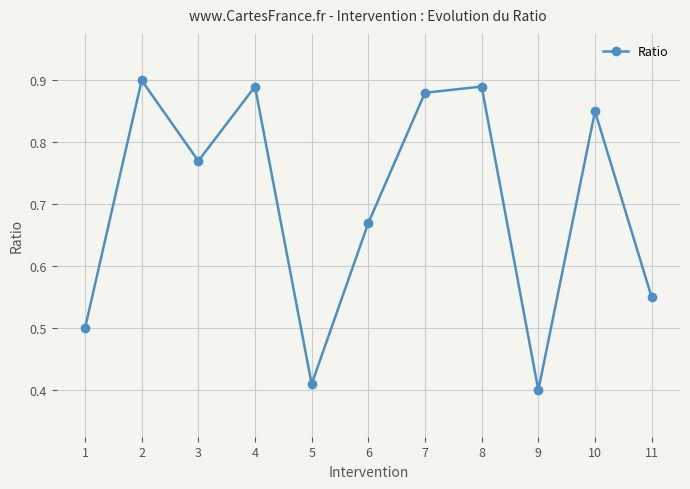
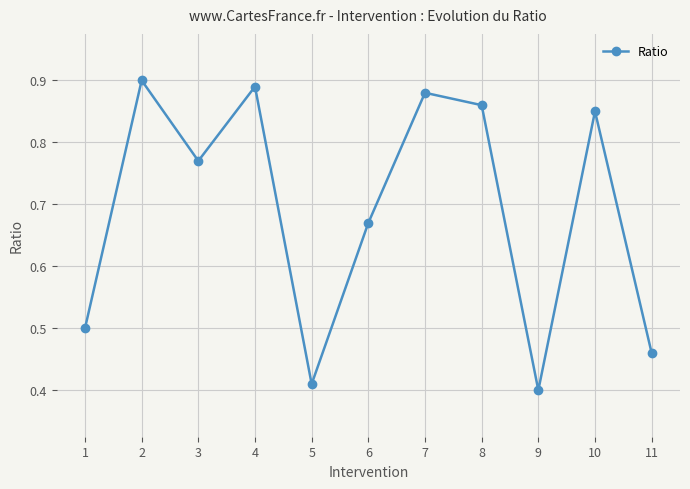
  {
    "1": 0.50,
    "2": 0.90,
    "3": 0.77,
    "4": 0.89,
    "5": 0.41,
    "6": 0.67,
    "7": 0.88,
-   "8": 0.89,
+   "8": 0.86,
    "9": 0.40,
    "10": 0.85,
-   "11": 0.55
+   "11": 0.46
  }
